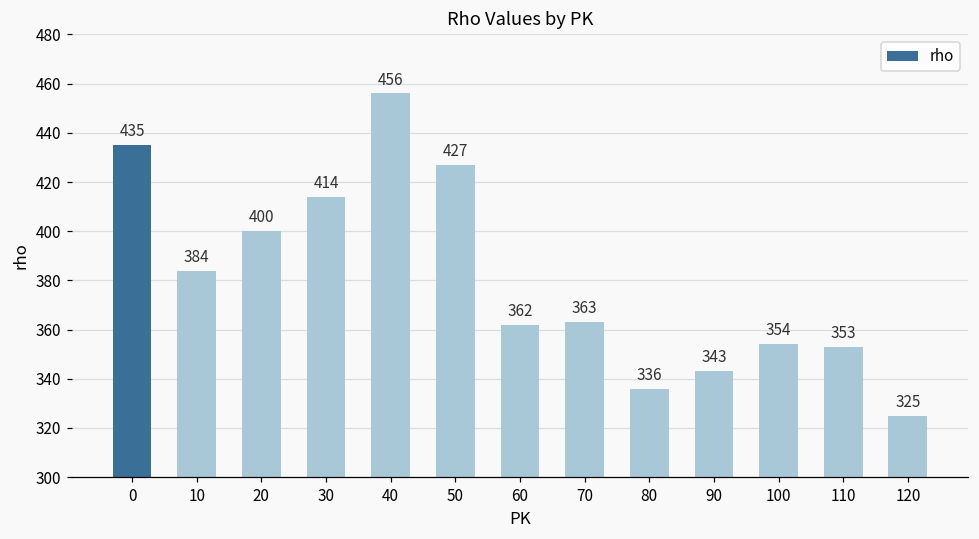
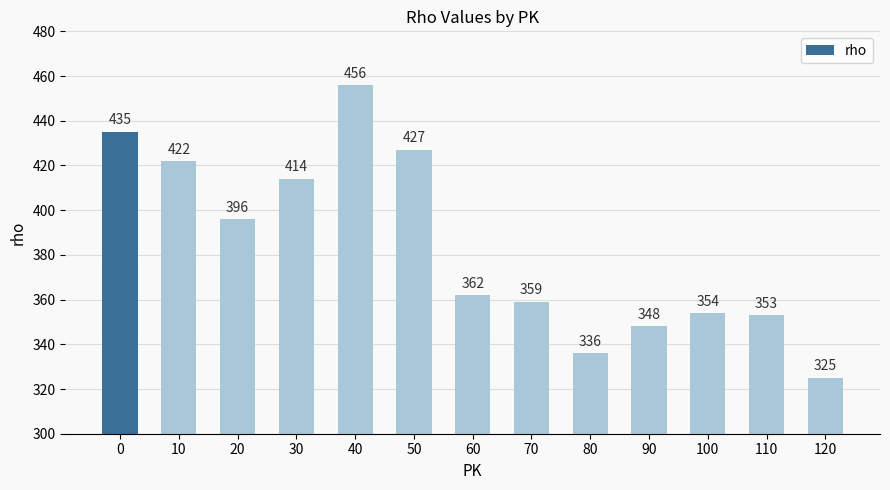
  {
    "0": 435,
-   "10": 384,
-   "20": 400,
+   "10": 422,
+   "20": 396,
    "30": 414,
    "40": 456,
    "50": 427,
    "60": 362,
-   "70": 363,
+   "70": 359,
    "80": 336,
-   "90": 343,
+   "90": 348,
    "100": 354,
    "110": 353,
    "120": 325
  }
